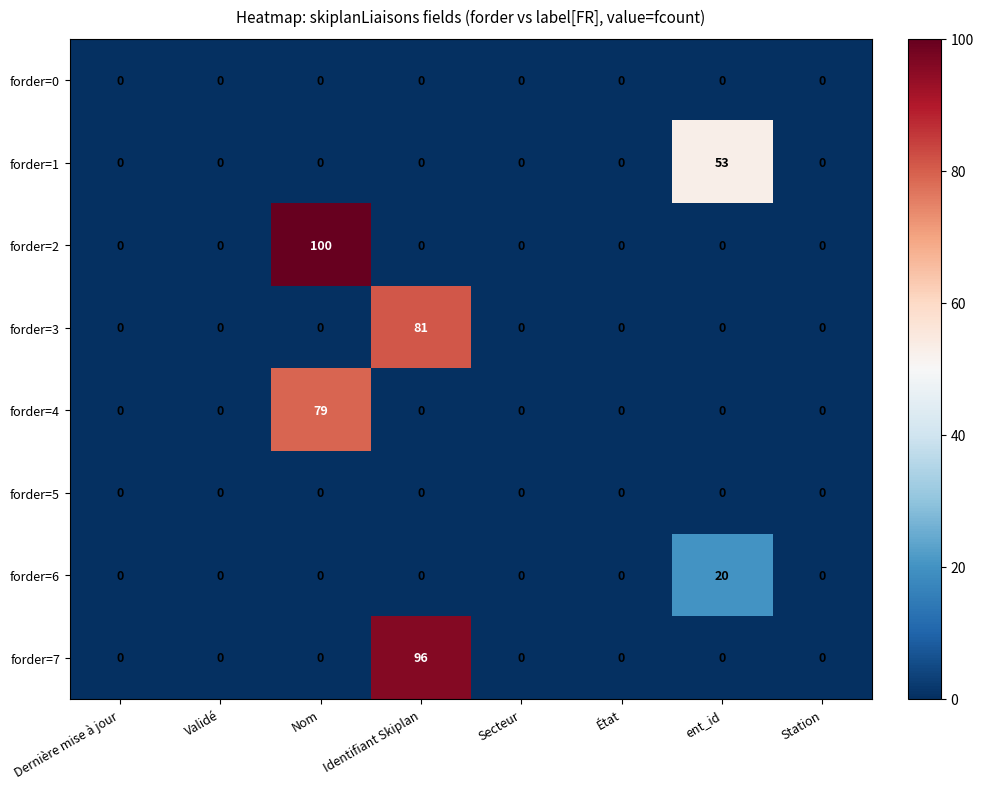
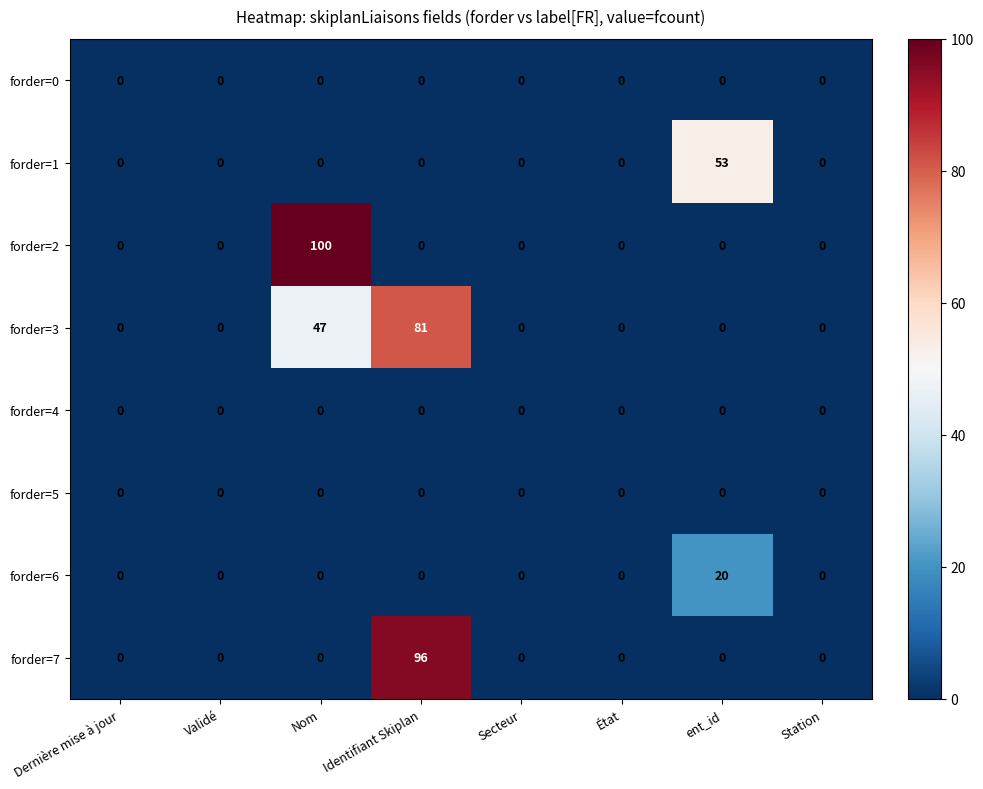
  {
    "forder=0": {
      "Dernière mise à jour": 0,
      "Validé": 0,
      "Nom": 0,
      "Identifiant Skiplan": 0,
      "Secteur": 0,
      "État": 0,
      "ent_id": 0,
      "Station": 0
    },
    "forder=1": {
      "Dernière mise à jour": 0,
      "Validé": 0,
      "Nom": 0,
      "Identifiant Skiplan": 0,
      "Secteur": 0,
      "État": 0,
      "ent_id": 53,
      "Station": 0
    },
    "forder=2": {
      "Dernière mise à jour": 0,
      "Validé": 0,
      "Nom": 100,
      "Identifiant Skiplan": 0,
      "Secteur": 0,
      "État": 0,
      "ent_id": 0,
      "Station": 0
    },
    "forder=3": {
      "Dernière mise à jour": 0,
      "Validé": 0,
-     "Nom": 0,
+     "Nom": 47,
      "Identifiant Skiplan": 81,
      "Secteur": 0,
      "État": 0,
      "ent_id": 0,
      "Station": 0
    },
    "forder=4": {
      "Dernière mise à jour": 0,
      "Validé": 0,
-     "Nom": 79,
+     "Nom": 0,
      "Identifiant Skiplan": 0,
      "Secteur": 0,
      "État": 0,
      "ent_id": 0,
      "Station": 0
    },
    "forder=5": {
      "Dernière mise à jour": 0,
      "Validé": 0,
      "Nom": 0,
      "Identifiant Skiplan": 0,
      "Secteur": 0,
      "État": 0,
      "ent_id": 0,
      "Station": 0
    },
    "forder=6": {
      "Dernière mise à jour": 0,
      "Validé": 0,
      "Nom": 0,
      "Identifiant Skiplan": 0,
      "Secteur": 0,
      "État": 0,
      "ent_id": 20,
      "Station": 0
    },
    "forder=7": {
      "Dernière mise à jour": 0,
      "Validé": 0,
      "Nom": 0,
      "Identifiant Skiplan": 96,
      "Secteur": 0,
      "État": 0,
      "ent_id": 0,
      "Station": 0
    }
  }
